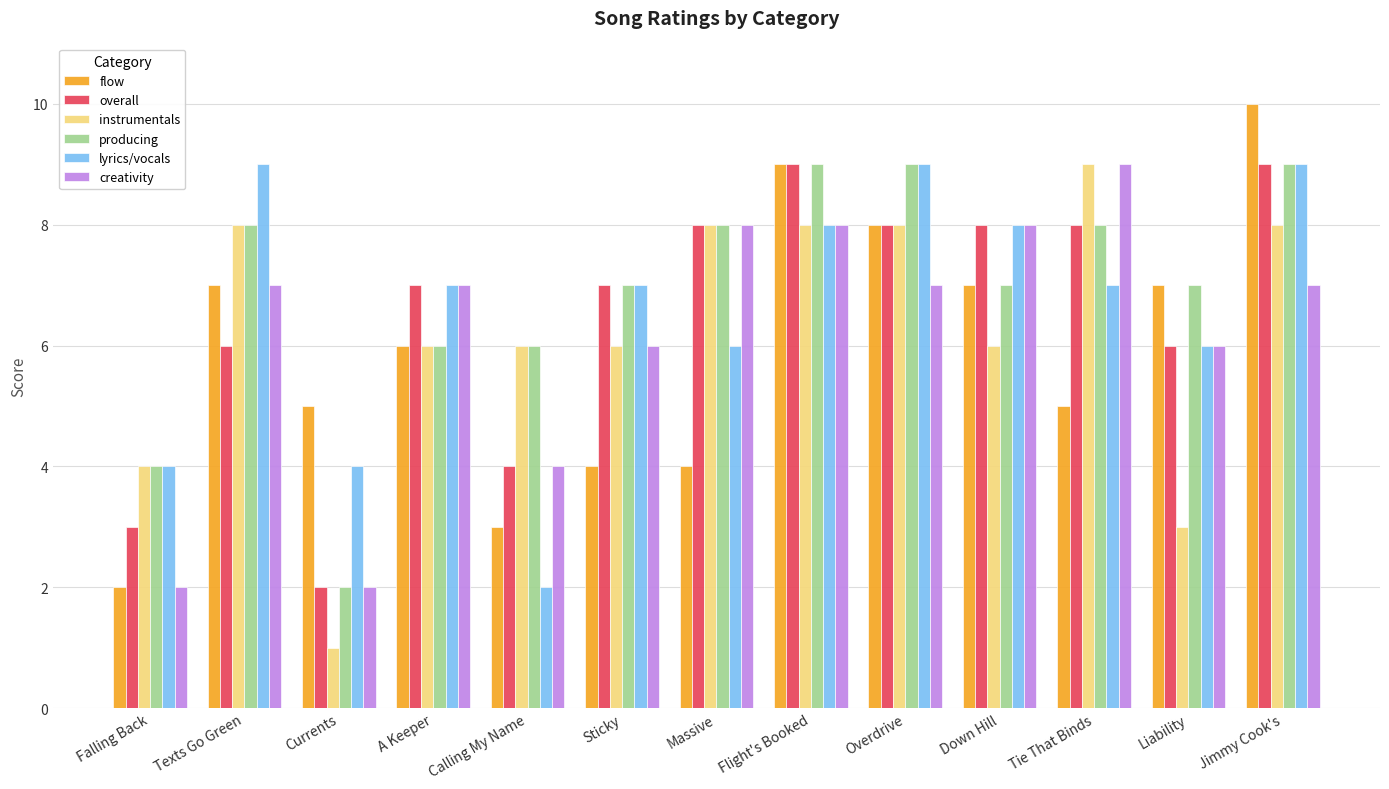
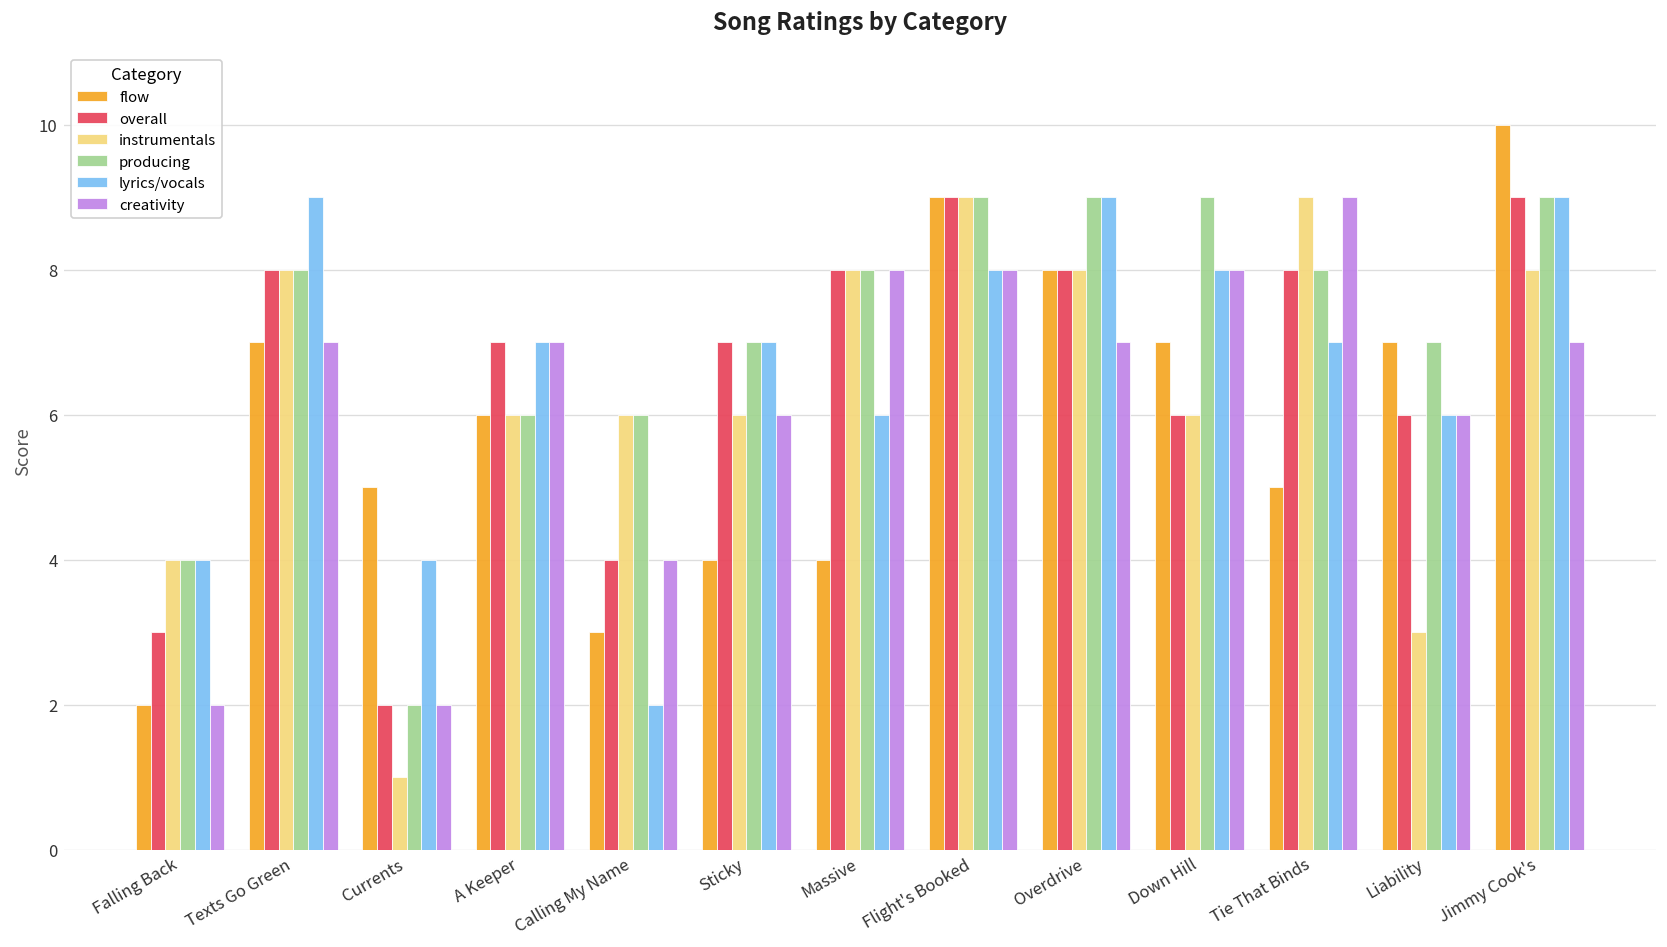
  {
    "flow": {
      "Falling Back": 2,
      "Texts Go Green": 7,
      "Currents": 5,
      "A Keeper": 6,
      "Calling My Name": 3,
      "Sticky": 4,
      "Massive": 4,
      "Flight's Booked": 9,
      "Overdrive": 8,
      "Down Hill": 7,
      "Tie That Binds": 5,
      "Liability": 7,
      "Jimmy Cook's": 10
    },
    "overall": {
      "Falling Back": 3,
-     "Texts Go Green": 6,
+     "Texts Go Green": 8,
      "Currents": 2,
      "A Keeper": 7,
      "Calling My Name": 4,
      "Sticky": 7,
      "Massive": 8,
      "Flight's Booked": 9,
      "Overdrive": 8,
-     "Down Hill": 8,
+     "Down Hill": 6,
      "Tie That Binds": 8,
      "Liability": 6,
      "Jimmy Cook's": 9
    },
    "instrumentals": {
      "Falling Back": 4,
      "Texts Go Green": 8,
      "Currents": 1,
      "A Keeper": 6,
      "Calling My Name": 6,
      "Sticky": 6,
      "Massive": 8,
-     "Flight's Booked": 8,
+     "Flight's Booked": 9,
      "Overdrive": 8,
      "Down Hill": 6,
      "Tie That Binds": 9,
      "Liability": 3,
      "Jimmy Cook's": 8
    },
    "producing": {
      "Falling Back": 4,
      "Texts Go Green": 8,
      "Currents": 2,
      "A Keeper": 6,
      "Calling My Name": 6,
      "Sticky": 7,
      "Massive": 8,
      "Flight's Booked": 9,
      "Overdrive": 9,
-     "Down Hill": 7,
+     "Down Hill": 9,
      "Tie That Binds": 8,
      "Liability": 7,
      "Jimmy Cook's": 9
    },
    "lyrics/vocals": {
      "Falling Back": 4,
      "Texts Go Green": 9,
      "Currents": 4,
      "A Keeper": 7,
      "Calling My Name": 2,
      "Sticky": 7,
      "Massive": 6,
      "Flight's Booked": 8,
      "Overdrive": 9,
      "Down Hill": 8,
      "Tie That Binds": 7,
      "Liability": 6,
      "Jimmy Cook's": 9
    },
    "creativity": {
      "Falling Back": 2,
      "Texts Go Green": 7,
      "Currents": 2,
      "A Keeper": 7,
      "Calling My Name": 4,
      "Sticky": 6,
      "Massive": 8,
      "Flight's Booked": 8,
      "Overdrive": 7,
      "Down Hill": 8,
      "Tie That Binds": 9,
      "Liability": 6,
      "Jimmy Cook's": 7
    }
  }
